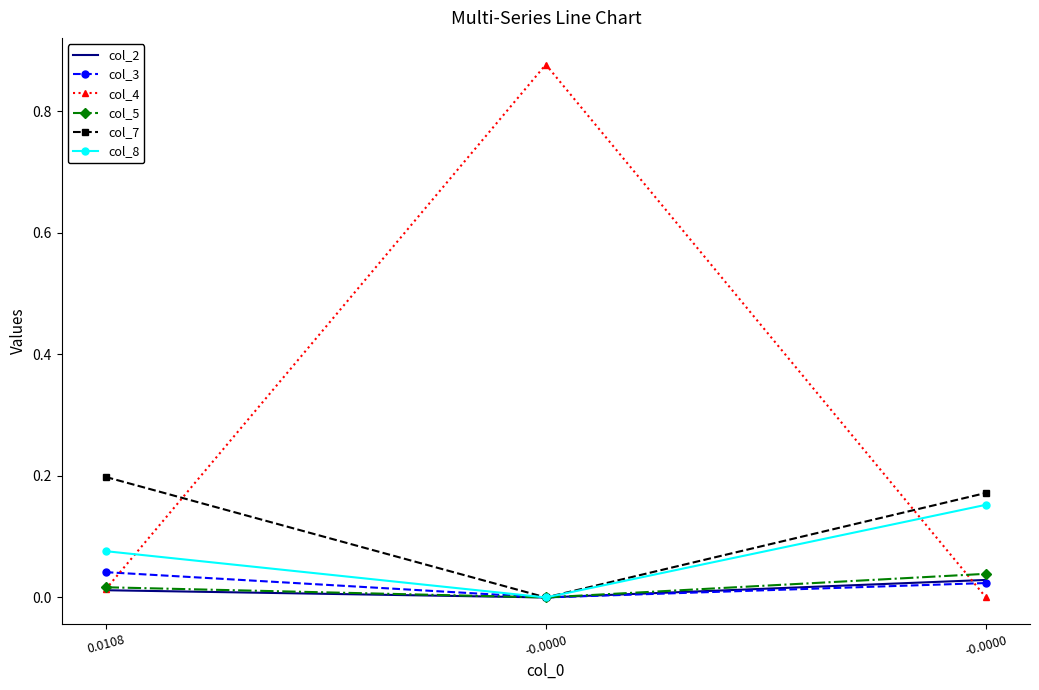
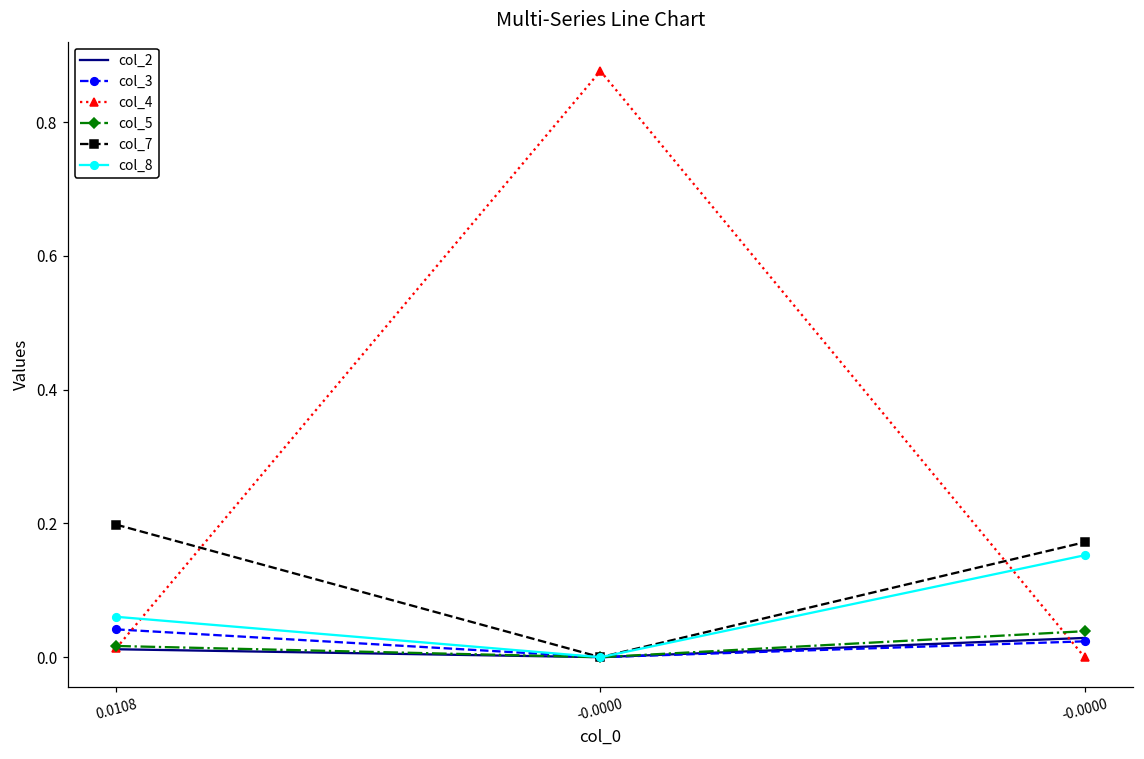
  {
    "col_3": {
      "0.0108": 0.04
    },
    "col_7": {
      "0.0108": 0.20
    },
    "col_8": {
-     "0.0108": 0.08
+     "0.0108": 0.06
    }
  }
